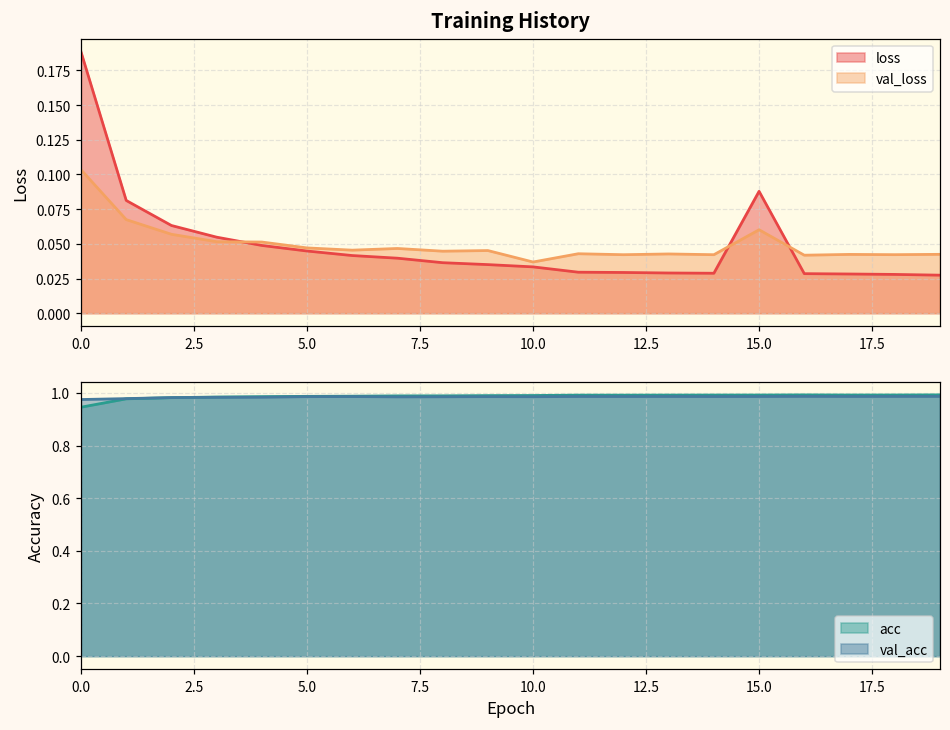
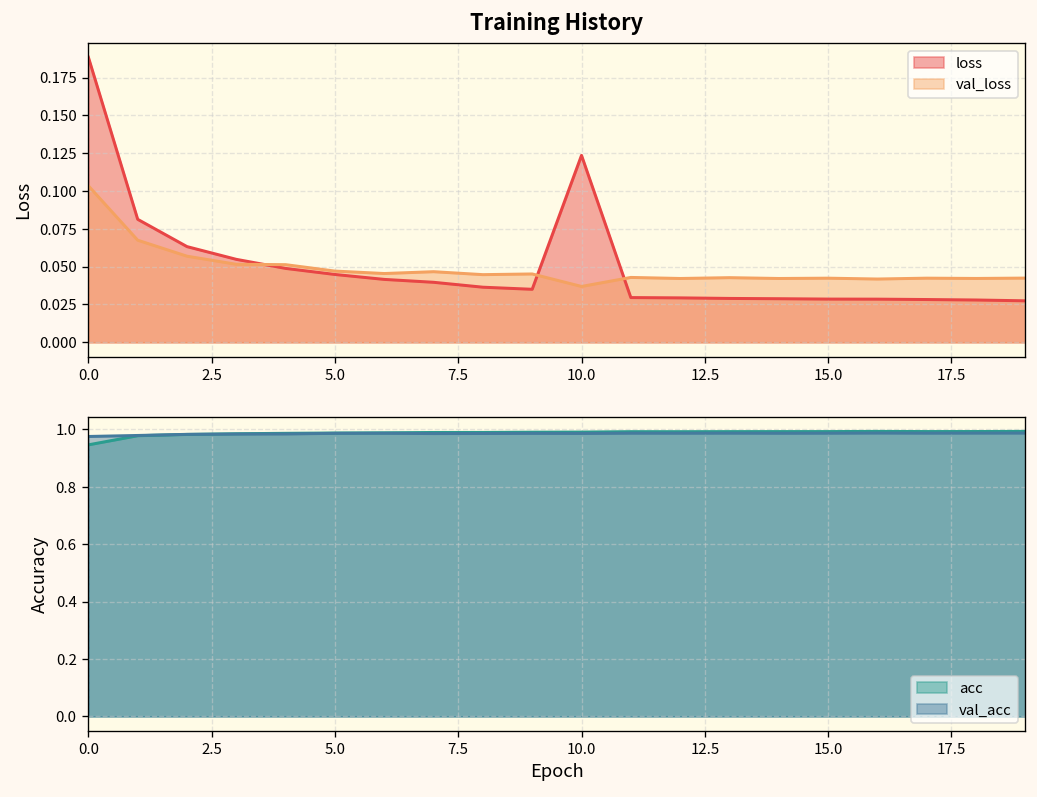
  {
    "Training History": {
      "loss": {
        "0.0": 0.188,
        "5.0": 0.045,
-       "10.0": 0.033,
-       "15.0": 0.088
+       "10.0": 0.124,
+       "15.0": 0.029
      },
      "val_loss": {
        "0.0": 0.103,
        "5.0": 0.047,
        "10.0": 0.037,
-       "15.0": 0.060
+       "15.0": 0.042
      }
    }
  }
